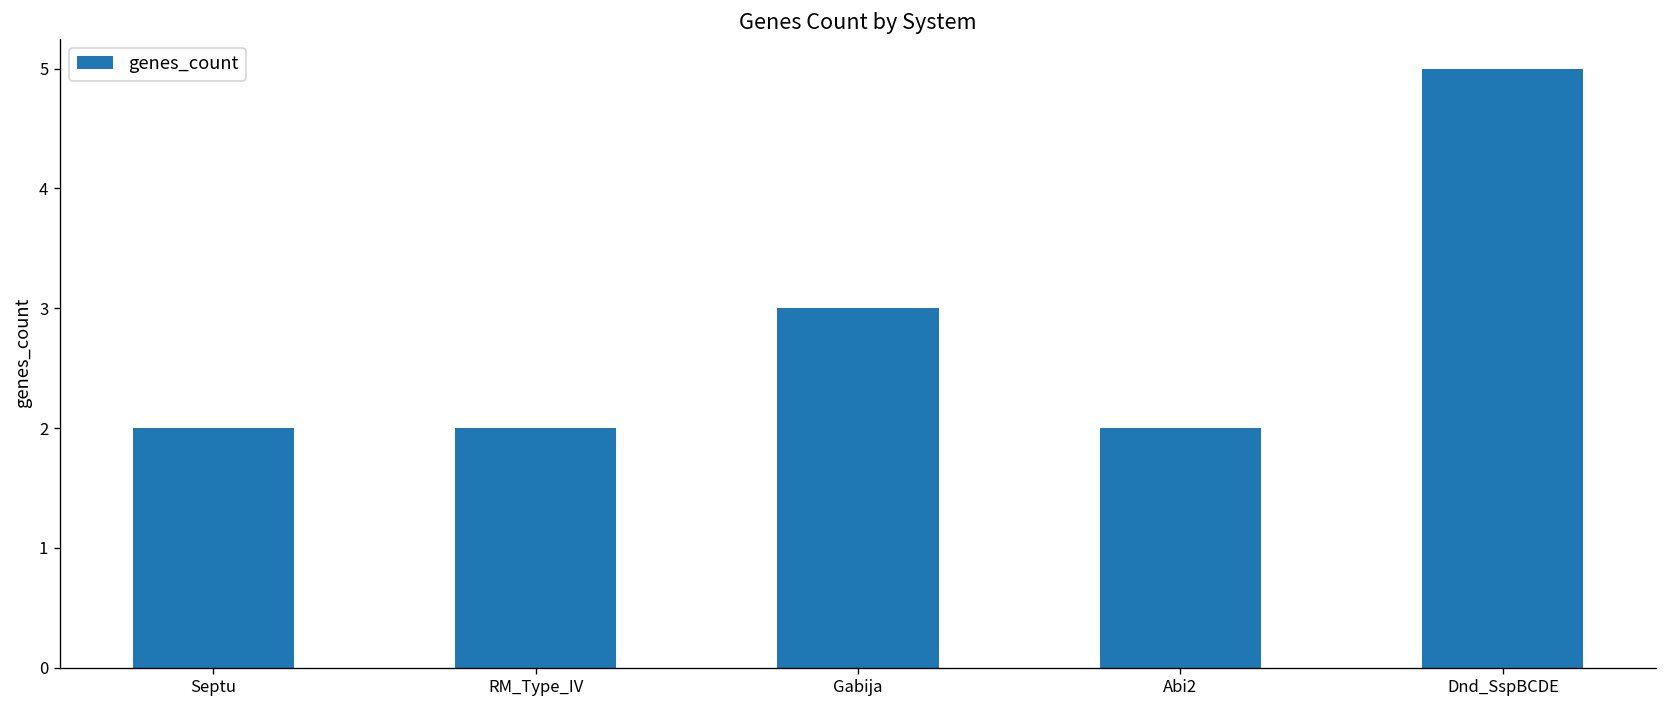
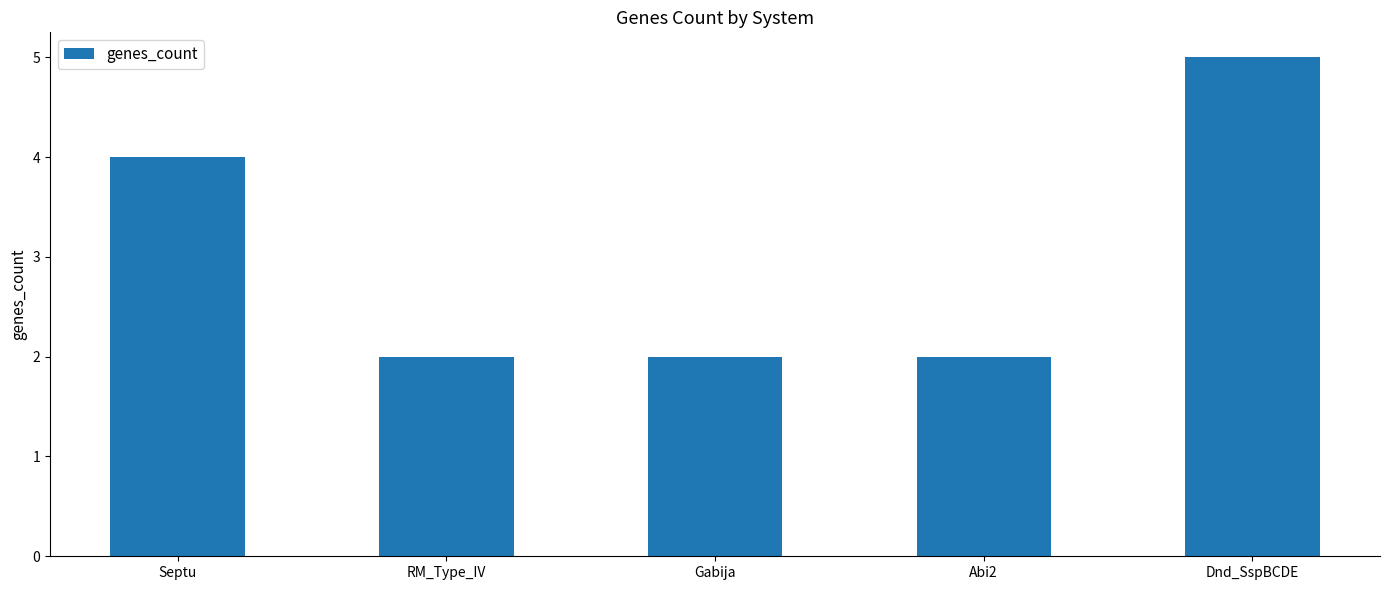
  {
-   "Septu": 2,
+   "Septu": 4,
    "RM_Type_IV": 2,
-   "Gabija": 3,
+   "Gabija": 2,
    "Abi2": 2,
    "Dnd_SspBCDE": 5
  }
